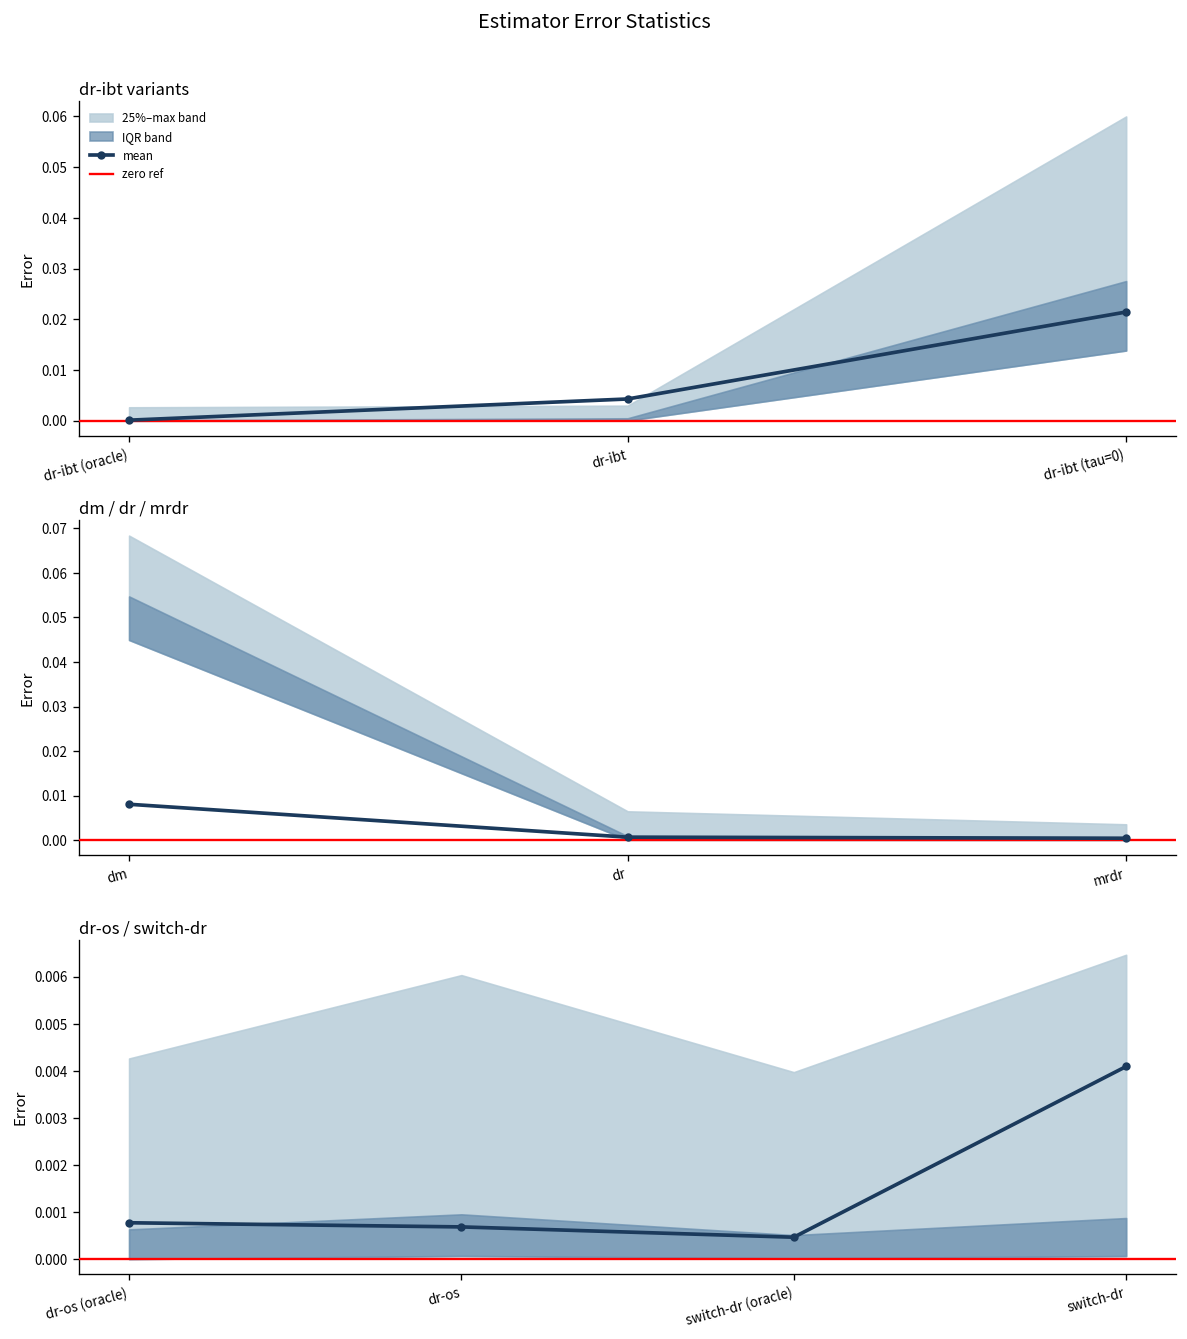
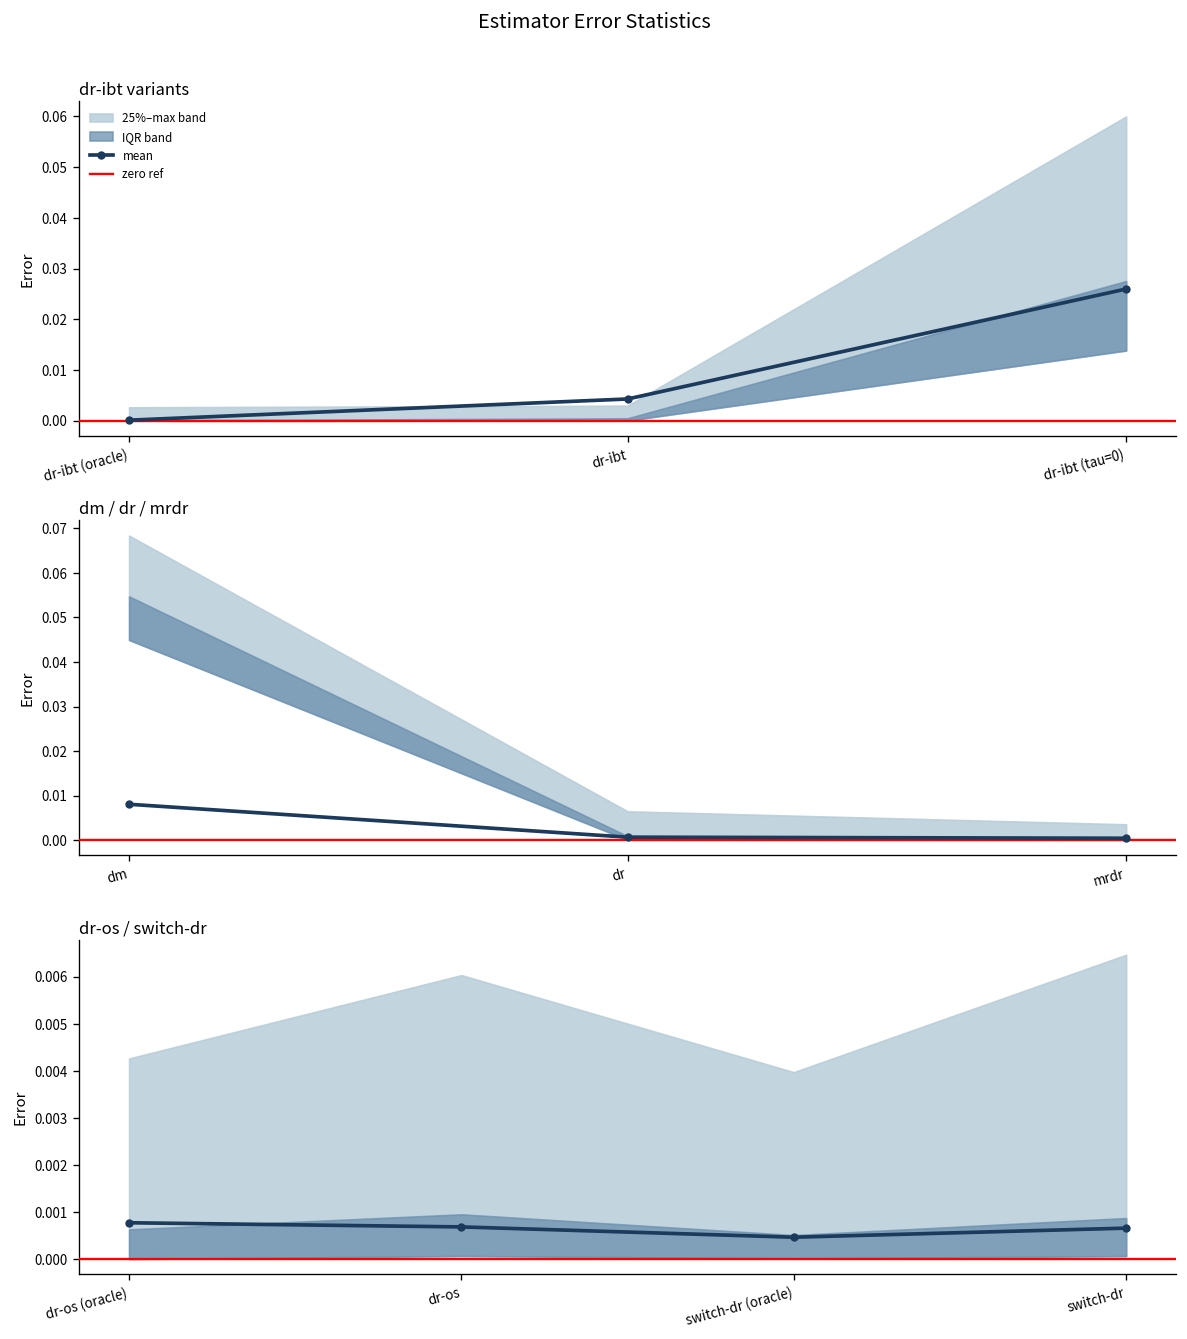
  {
    "dr-ibt variants": {
      "mean": {
        "dr-ibt": 0.004,
-       "dr-ibt (tau=0)": 0.021
+       "dr-ibt (tau=0)": 0.026
      }
    },
    "dm / dr / mrdr": {
      "mean": {
        "dm": 0.008
      }
    },
    "dr-os / switch-dr": {
      "mean": {
        "dr-os (oracle)": 0.0008,
        "dr-os": 0.0007,
-       "switch-dr": 0.0041
+       "switch-dr": 0.0007
      }
    }
  }
